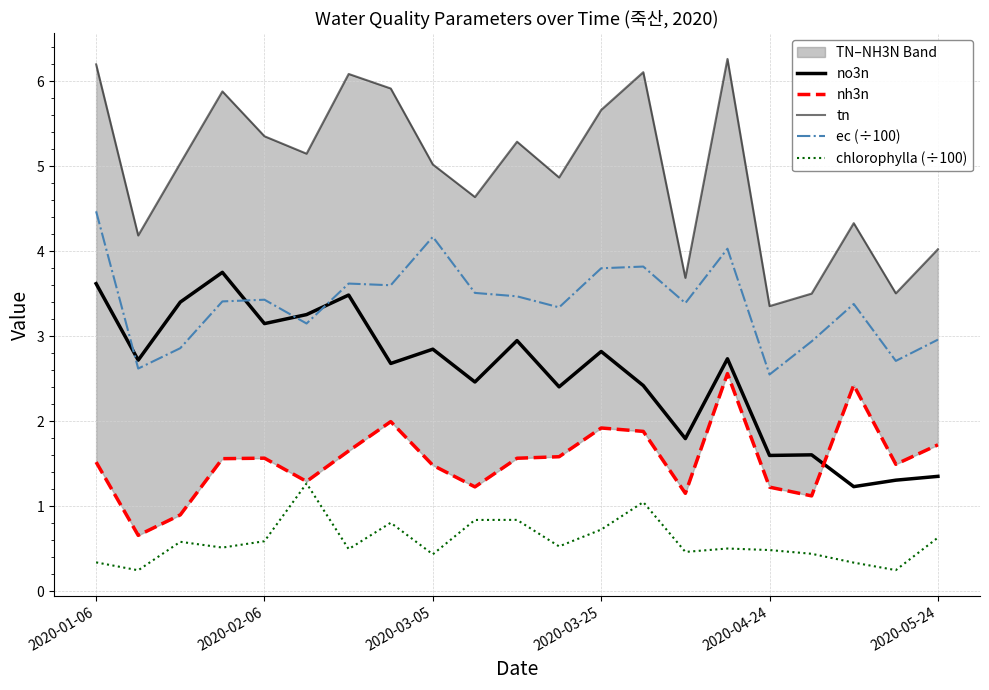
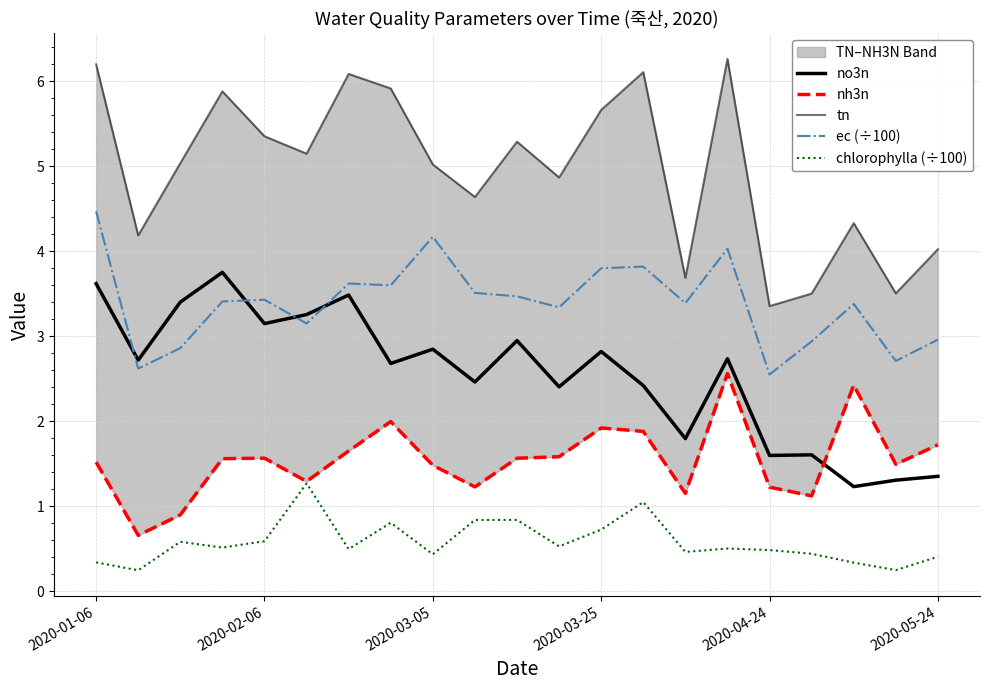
  {
    "no3n": {
      "2020-01-06": 3.6,
      "2020-02-06": 3.1,
      "2020-03-05": 2.8,
      "2020-03-25": 2.8,
      "2020-04-24": 1.6,
      "2020-05-24": 1.4
    },
    "nh3n": {
      "2020-01-06": 1.5,
      "2020-02-06": 1.6,
      "2020-03-05": 1.5,
      "2020-03-25": 1.9,
      "2020-04-24": 1.2,
      "2020-05-24": 1.7
    },
    "TN–NH3N Band": {
      "2020-01-06": 6.2,
      "2020-02-06": 5.4,
      "2020-03-05": 5.0,
      "2020-03-25": 5.7,
      "2020-04-24": 3.4,
      "2020-05-24": 4.0
    },
    "ec (÷100)": {
      "2020-01-06": 4.5,
      "2020-02-06": 3.4,
      "2020-03-05": 4.2,
      "2020-03-25": 3.8,
      "2020-04-24": 2.6,
      "2020-05-24": 3.0
    },
    "chlorophylla (÷100)": {
      "2020-01-06": 0.3,
      "2020-02-06": 0.6,
      "2020-03-05": 0.4,
      "2020-03-25": 0.7,
      "2020-04-24": 0.5,
-     "2020-05-24": 0.6
+     "2020-05-24": 0.4
    }
  }
